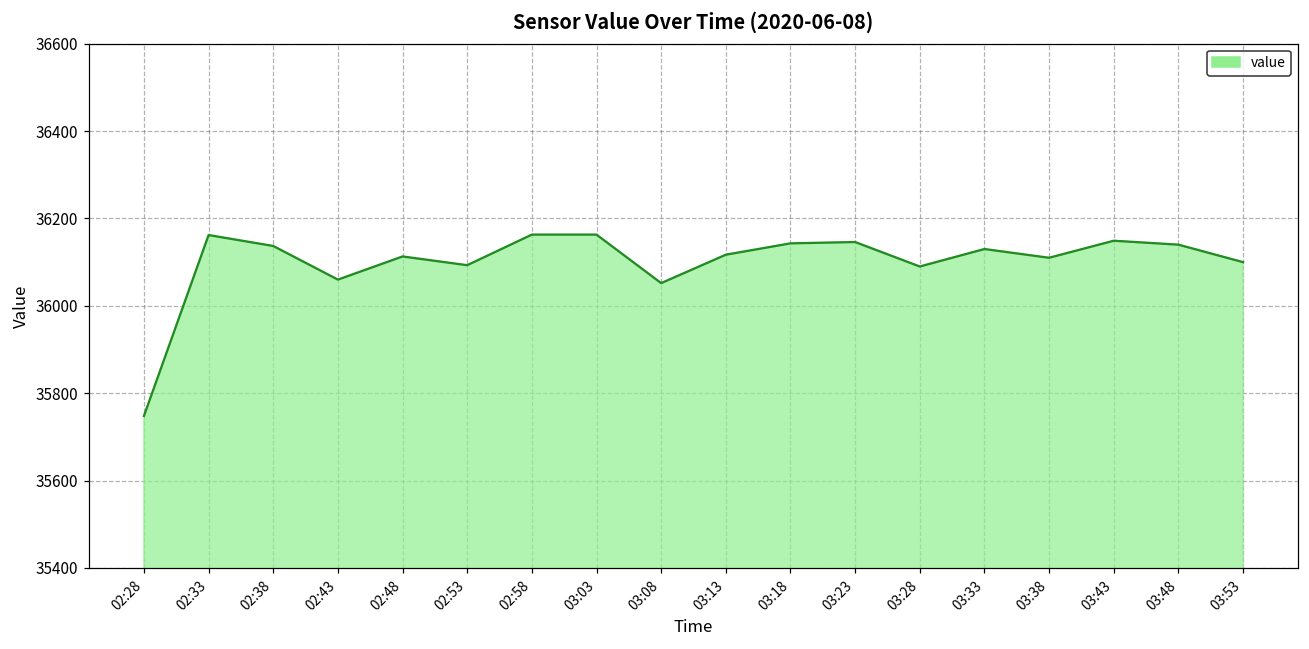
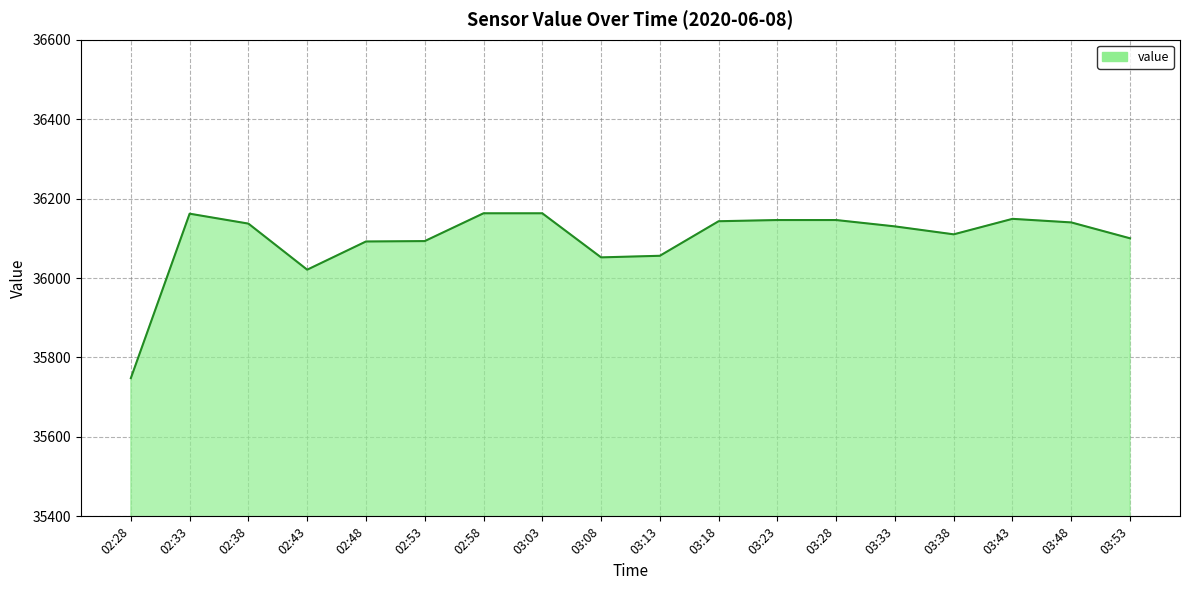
  {
    "02:28": 35750,
    "02:33": 36160,
    "02:38": 36140,
-   "02:43": 36060,
-   "02:48": 36110,
+   "02:43": 36020,
+   "02:48": 36090,
    "02:53": 36090,
    "02:58": 36160,
    "03:03": 36160,
    "03:08": 36050,
-   "03:13": 36120,
+   "03:13": 36060,
    "03:18": 36140,
    "03:23": 36150,
-   "03:28": 36090,
+   "03:28": 36150,
    "03:33": 36130,
    "03:38": 36110,
    "03:43": 36150,
    "03:48": 36140,
    "03:53": 36100
  }
